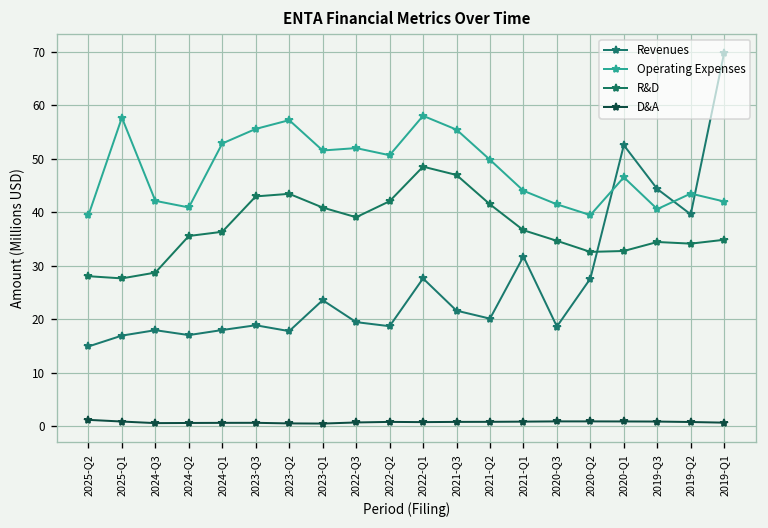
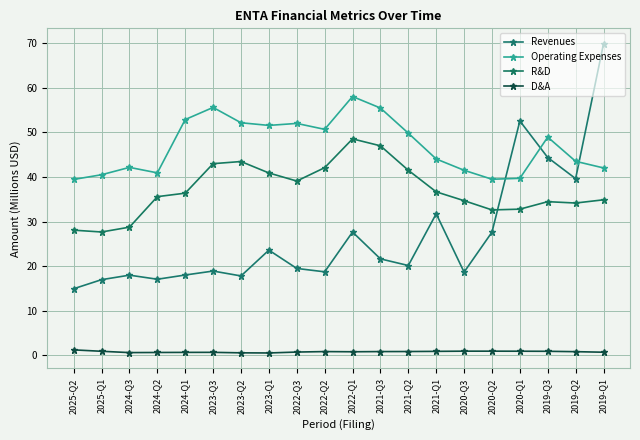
  {
    "Operating Expenses": {
      "2025-Q2": 39,
-     "2025-Q1": 58,
+     "2025-Q1": 41,
      "2024-Q3": 42,
      "2024-Q2": 41,
      "2024-Q1": 53,
      "2023-Q3": 56,
-     "2023-Q2": 57,
+     "2023-Q2": 52,
      "2023-Q1": 52,
      "2022-Q3": 52,
      "2022-Q2": 51,
      "2022-Q1": 58,
      "2021-Q3": 55,
      "2021-Q2": 50,
      "2021-Q1": 44,
      "2020-Q3": 42,
      "2020-Q2": 39,
-     "2020-Q1": 47,
-     "2019-Q3": 41,
+     "2020-Q1": 40,
+     "2019-Q3": 49,
      "2019-Q2": 44,
      "2019-Q1": 42
    }
  }
